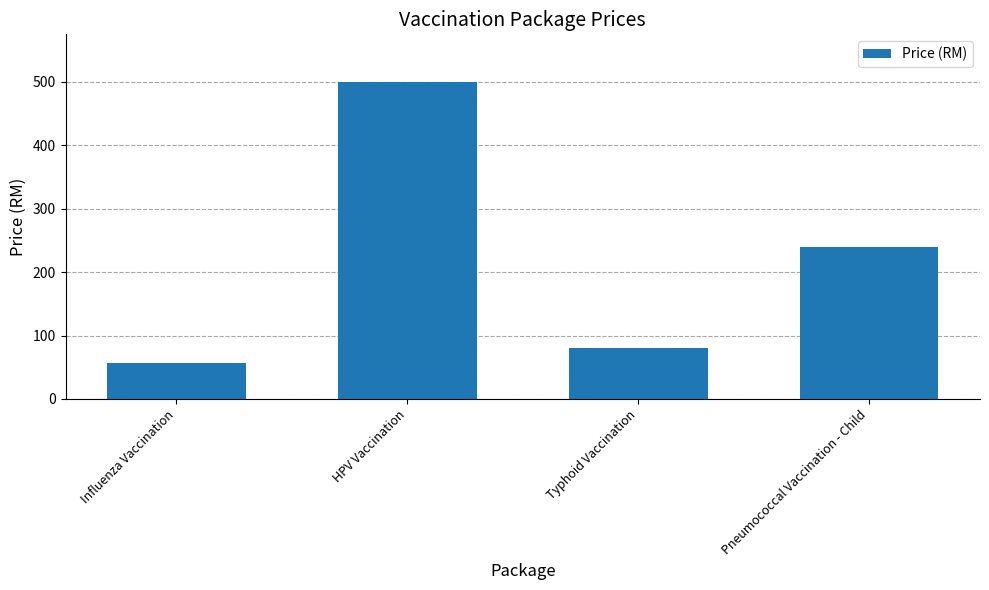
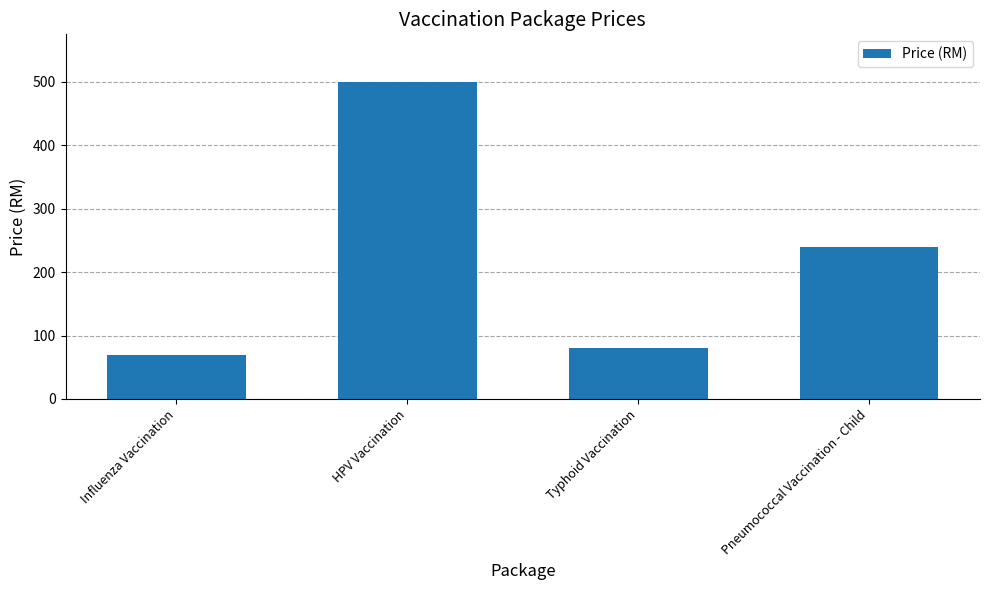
  {
-   "Influenza Vaccination": 60,
+   "Influenza Vaccination": 70,
    "HPV Vaccination": 500,
    "Typhoid Vaccination": 80,
    "Pneumococcal Vaccination - Child": 240
  }
